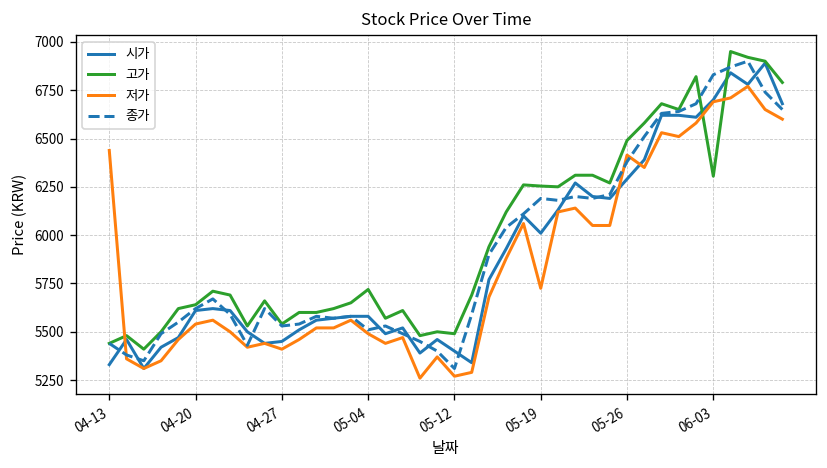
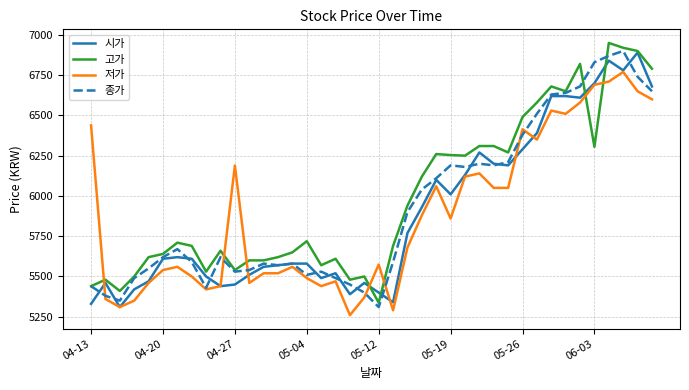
  {
    "고가": {
      "04-20": 5640,
      "05-04": 5720,
-     "05-12": 5490,
+     "05-12": 5340,
      "05-19": 6250,
      "05-26": 6490,
      "06-03": 6310
    },
    "저가": {
      "04-13": 6440,
      "04-20": 5540,
-     "04-27": 5410,
+     "04-27": 6190,
      "05-04": 5490,
-     "05-12": 5270,
-     "05-19": 5730,
+     "05-12": 5570,
+     "05-19": 5860,
      "05-26": 6410
    }
  }
